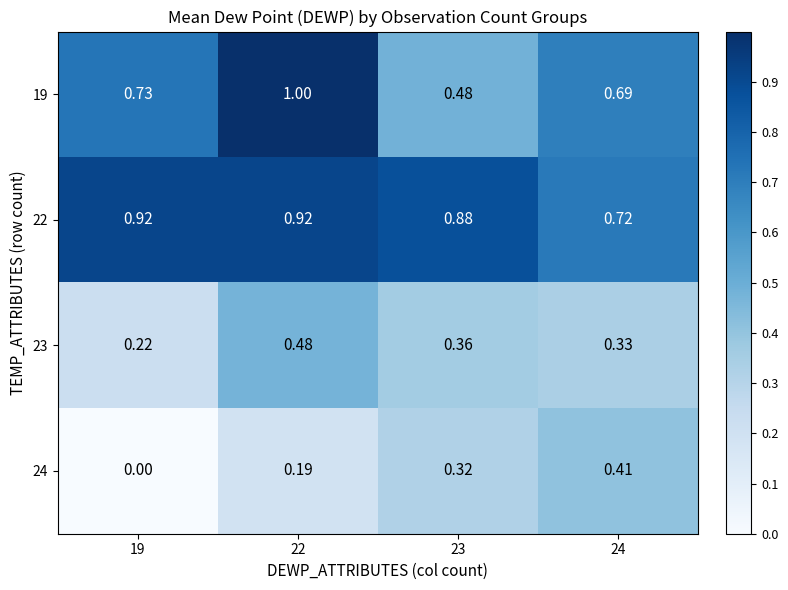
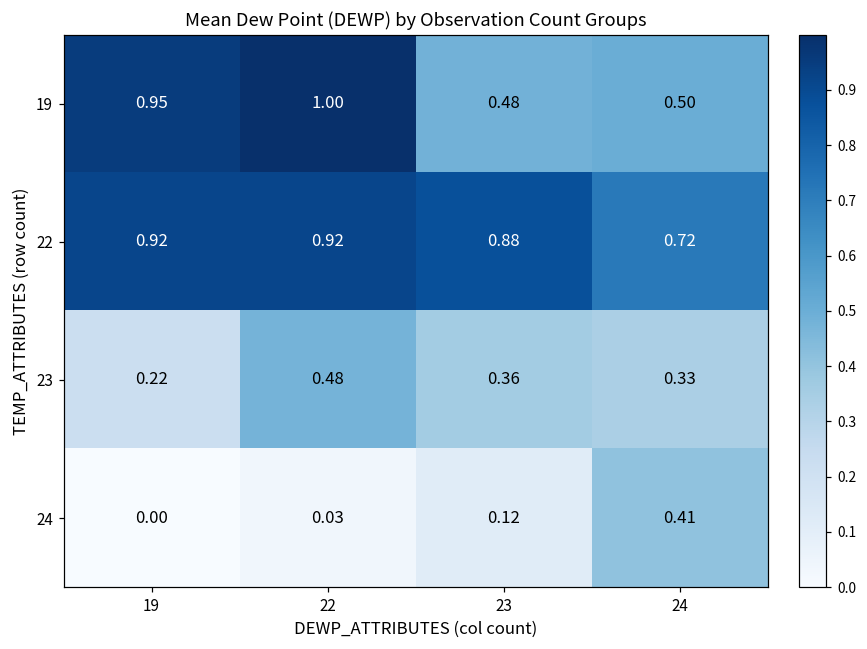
  {
    "19": {
-     "19": 0.73,
+     "19": 0.95,
      "22": 1.00,
      "23": 0.48,
-     "24": 0.69
+     "24": 0.50
    },
    "22": {
      "19": 0.92,
      "22": 0.92,
      "23": 0.88,
      "24": 0.72
    },
    "23": {
      "19": 0.22,
      "22": 0.48,
      "23": 0.36,
      "24": 0.33
    },
    "24": {
      "19": 0.00,
-     "22": 0.19,
-     "23": 0.32,
+     "22": 0.03,
+     "23": 0.12,
      "24": 0.41
    }
  }
